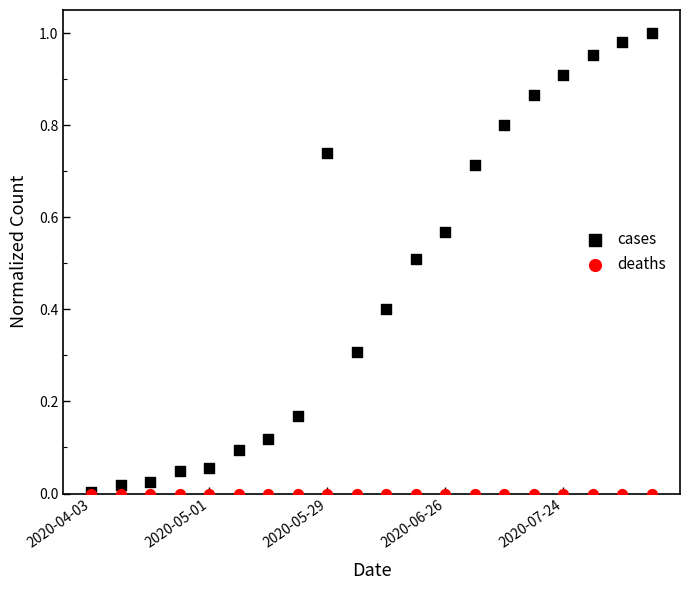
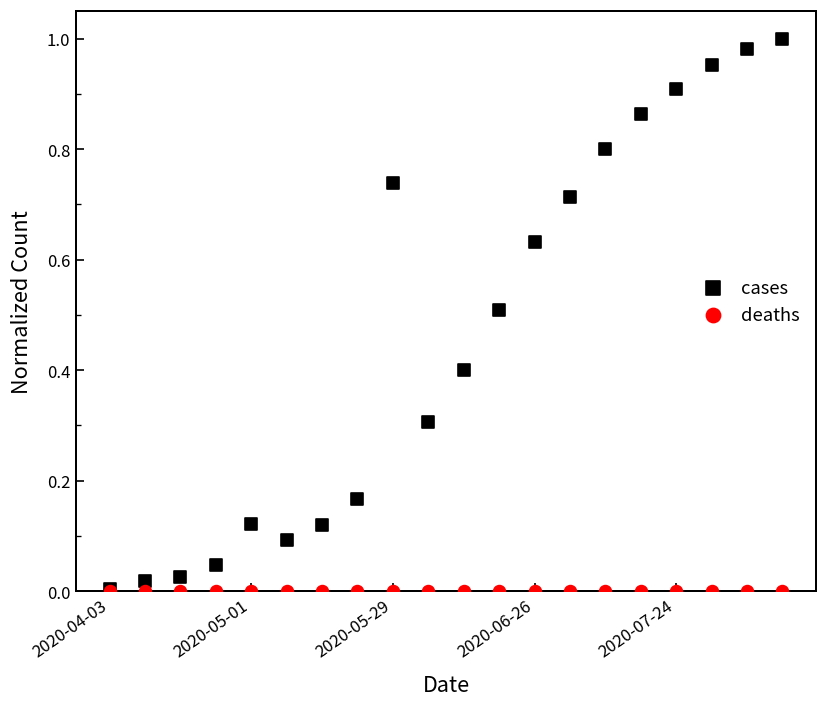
  {
    "cases": {
-     "2020-05-01": 0.05,
-     "2020-06-26": 0.57
+     "2020-05-01": 0.12,
+     "2020-06-26": 0.63
    }
  }
